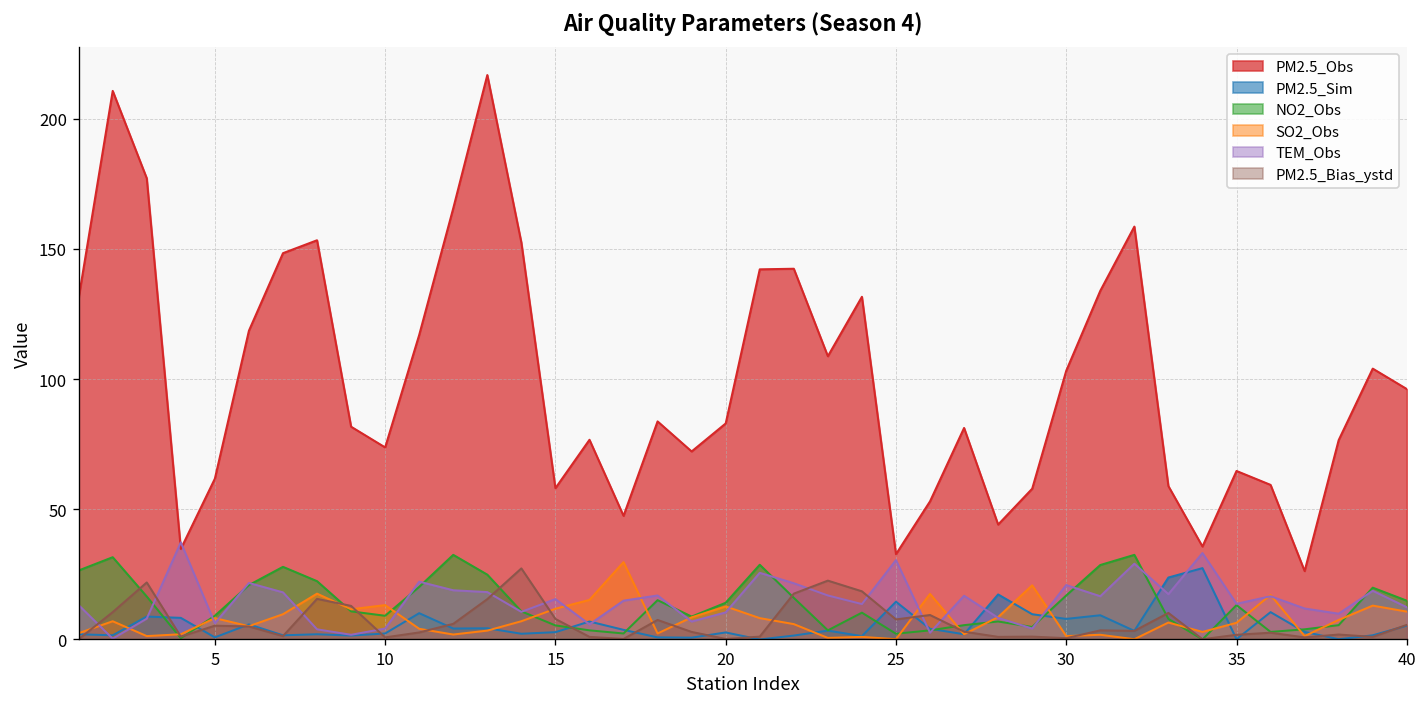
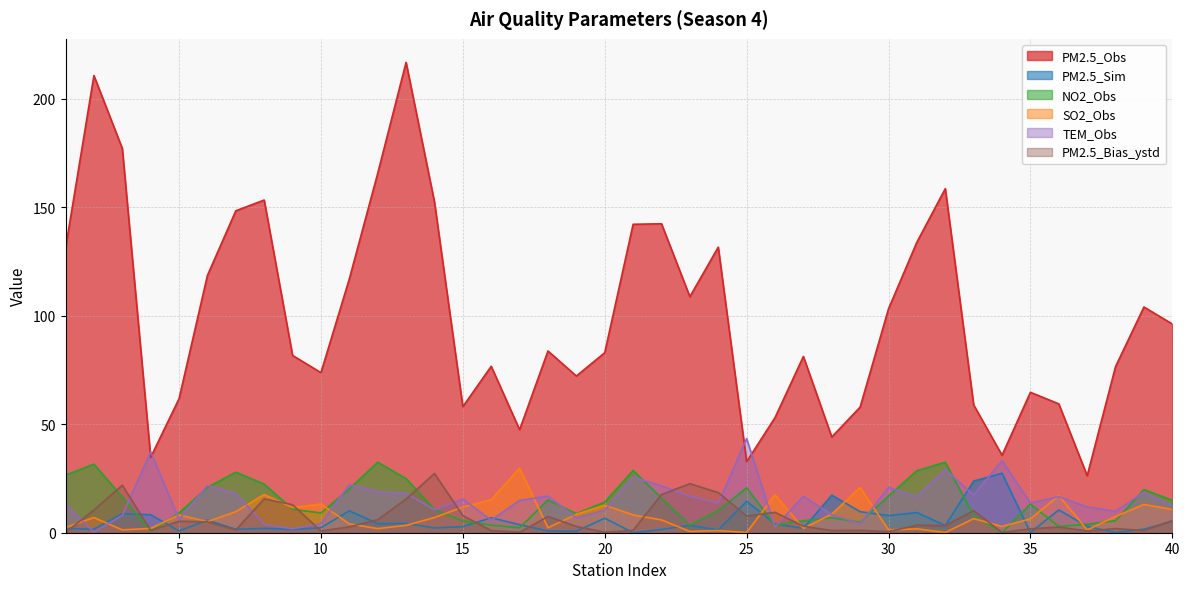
  {
    "PM2.5_Obs": {
      "5": 62,
      "10": 74,
      "15": 58,
      "20": 83,
      "25": 33,
      "30": 103,
      "35": 65,
      "40": 96
    },
    "PM2.5_Sim": {
      "5": 1,
      "10": 2,
      "15": 3,
-     "20": 3,
+     "20": 7,
      "25": 15,
      "30": 8,
      "35": 0
    },
    "NO2_Obs": {
      "10": 9,
      "15": 5,
      "20": 14,
-     "25": 2,
+     "25": 21,
      "30": 17,
      "40": 15
    },
    "SO2_Obs": {
      "10": 13,
      "15": 12,
      "20": 13,
      "25": 0,
      "35": 6,
      "40": 11
    },
    "TEM_Obs": {
      "10": 4,
      "15": 16,
      "20": 10,
-     "25": 31,
+     "25": 43,
      "30": 21,
      "40": 12
    },
    "PM2.5_Bias_ystd": {
      "10": 1,
      "15": 8,
      "20": 0,
      "25": 8,
      "35": 2
    }
  }
